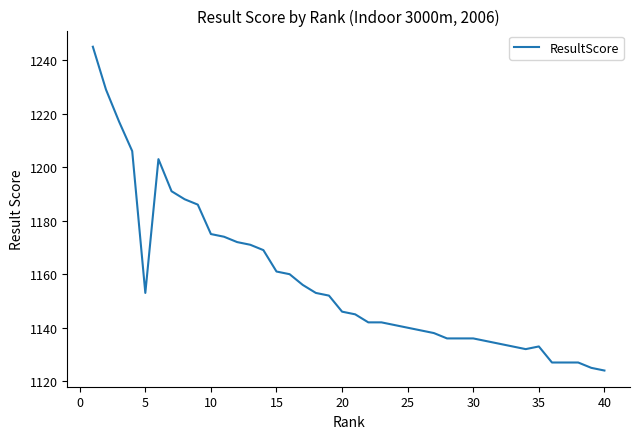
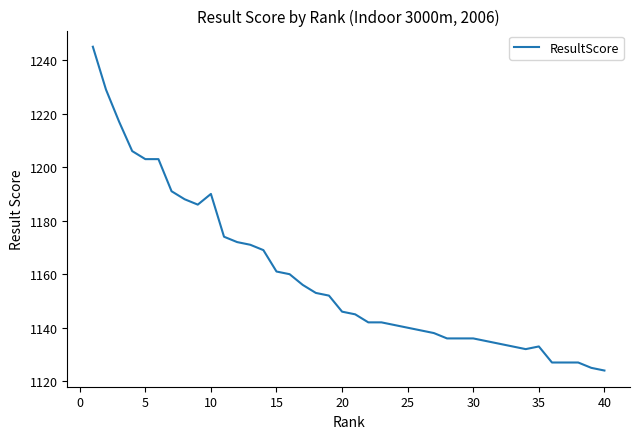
  {
-   "5": 1153,
-   "10": 1175,
+   "5": 1203,
+   "10": 1190,
    "15": 1161,
    "20": 1146,
    "25": 1140,
    "30": 1136,
    "35": 1133,
    "40": 1124
  }
